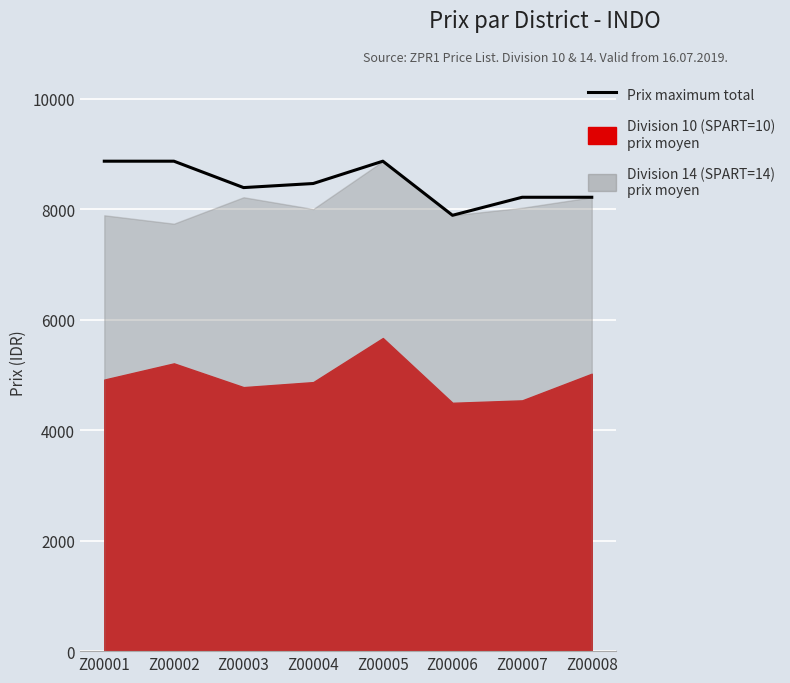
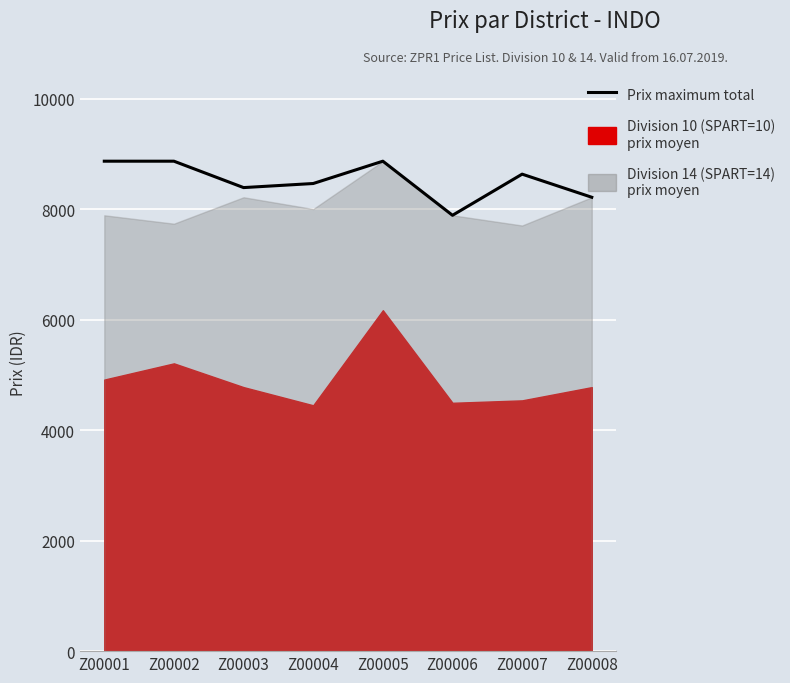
  {
    "Prix maximum total": {
      "Z00001": 8900,
      "Z00002": 8900,
      "Z00003": 8400,
      "Z00004": 8500,
-     "Z00007": 8200
+     "Z00007": 8600
    },
    "Division 10 (SPART=10) prix moyen": {
      "Z00001": 4900,
      "Z00002": 5200,
      "Z00003": 4800,
-     "Z00004": 4900,
-     "Z00005": 5700,
+     "Z00004": 4400,
+     "Z00005": 6200,
      "Z00006": 4500,
      "Z00007": 4500,
-     "Z00008": 5000
+     "Z00008": 4800
    },
    "Division 14 (SPART=14) prix moyen": {
      "Z00001": 7900,
      "Z00002": 7700,
      "Z00003": 8200,
      "Z00004": 8000,
-     "Z00007": 8000
+     "Z00007": 7700
    }
  }
